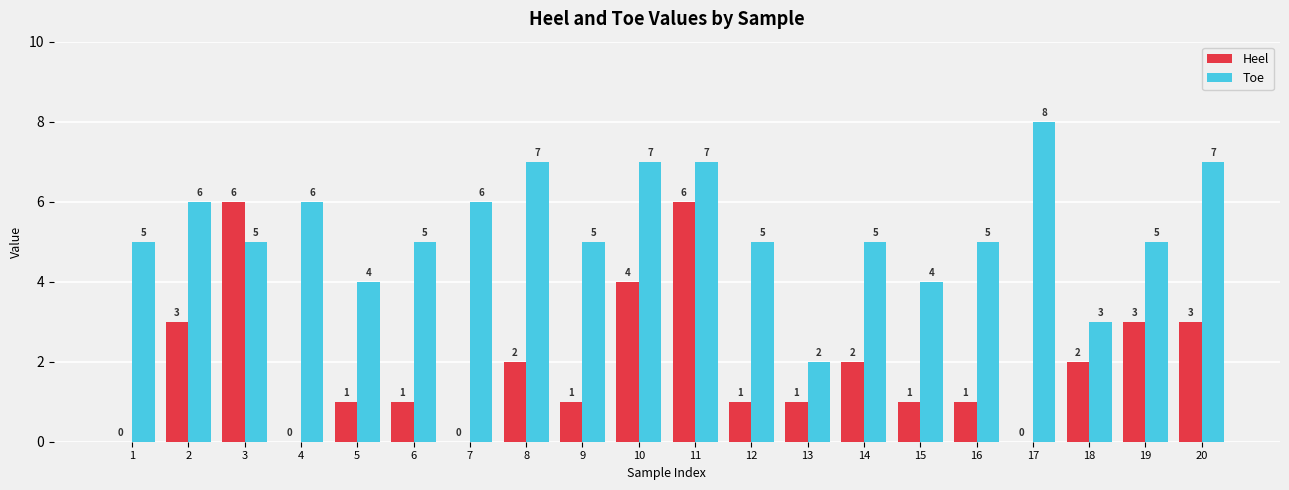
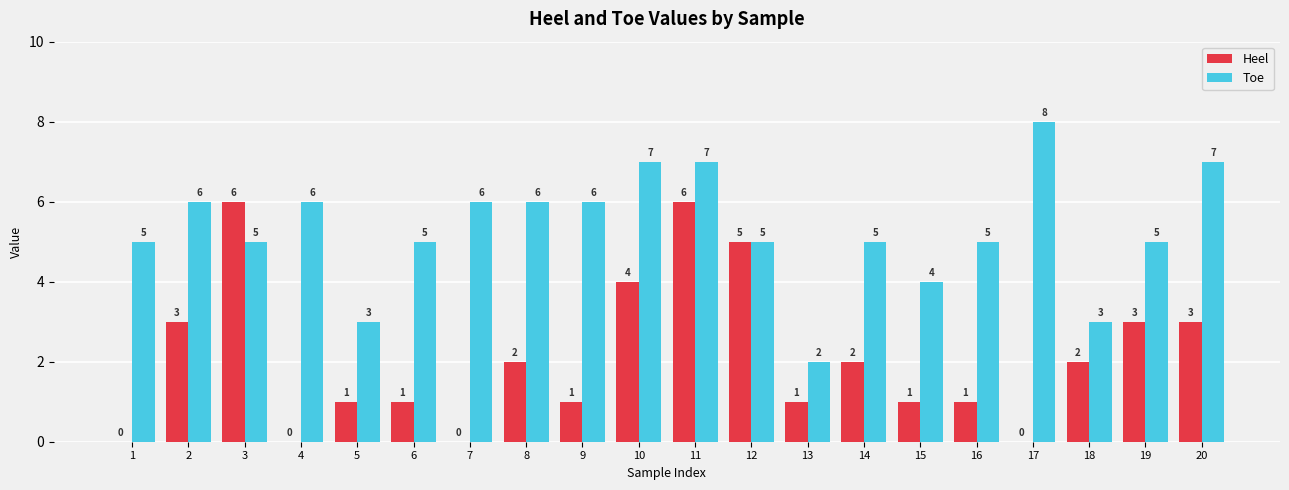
  {
    "Heel": {
      "1": 0,
      "2": 3,
      "3": 6,
      "4": 0,
      "5": 1,
      "6": 1,
      "7": 0,
      "8": 2,
      "9": 1,
      "10": 4,
      "11": 6,
-     "12": 1,
+     "12": 5,
      "13": 1,
      "14": 2,
      "15": 1,
      "16": 1,
      "17": 0,
      "18": 2,
      "19": 3,
      "20": 3
    },
    "Toe": {
      "1": 5,
      "2": 6,
      "3": 5,
      "4": 6,
-     "5": 4,
+     "5": 3,
      "6": 5,
      "7": 6,
-     "8": 7,
-     "9": 5,
+     "8": 6,
+     "9": 6,
      "10": 7,
      "11": 7,
      "12": 5,
      "13": 2,
      "14": 5,
      "15": 4,
      "16": 5,
      "17": 8,
      "18": 3,
      "19": 5,
      "20": 7
    }
  }
